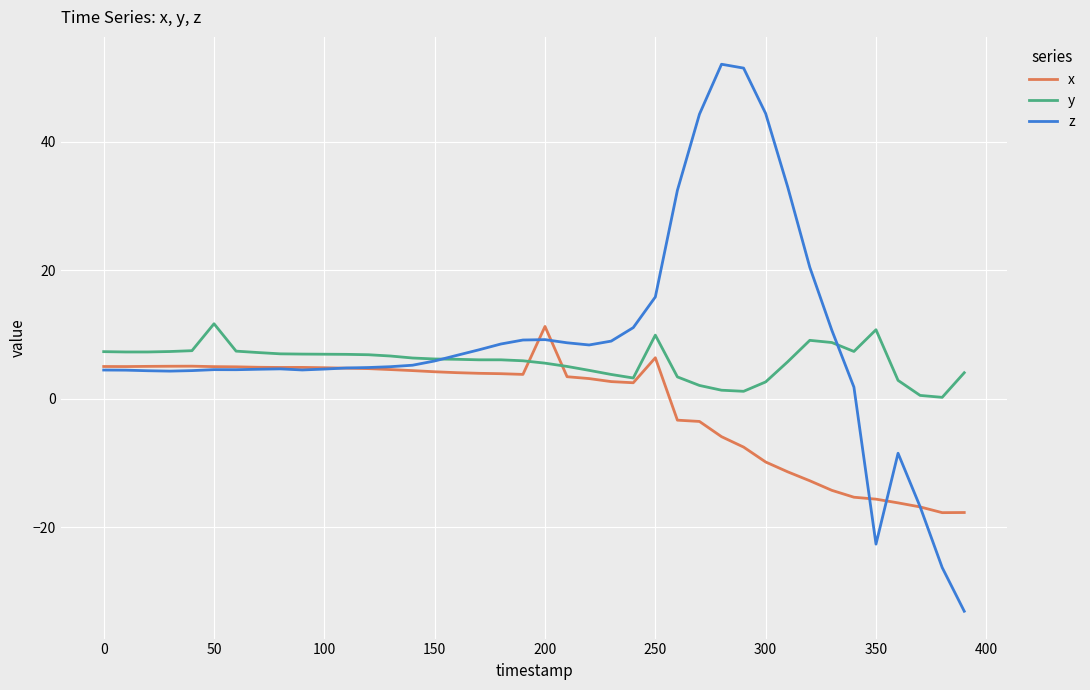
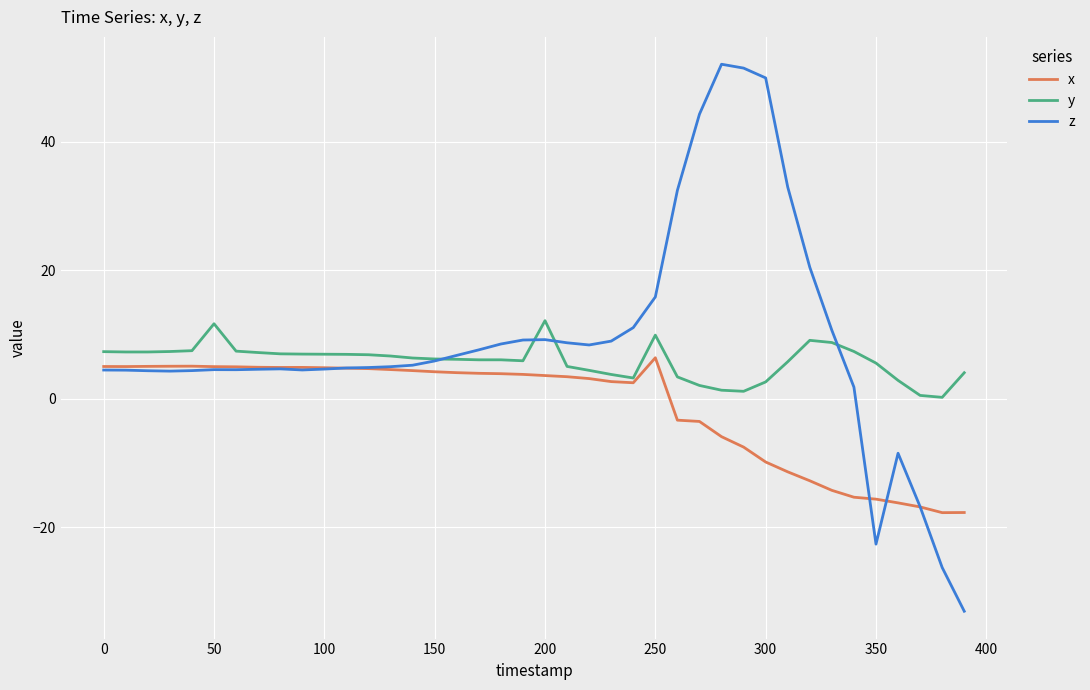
  {
    "x": {
      "0": 5,
      "50": 5,
      "150": 4,
-     "200": 11,
+     "200": 4,
      "250": 6,
      "300": -10,
      "350": -16
    },
    "y": {
      "0": 7,
      "50": 12,
      "100": 7,
-     "200": 6,
+     "200": 12,
      "250": 10,
      "300": 3,
-     "350": 11
+     "350": 6
    },
    "z": {
      "0": 4,
      "50": 5,
      "200": 9,
      "250": 16,
-     "300": 44,
+     "300": 50,
      "350": -23
    }
  }
